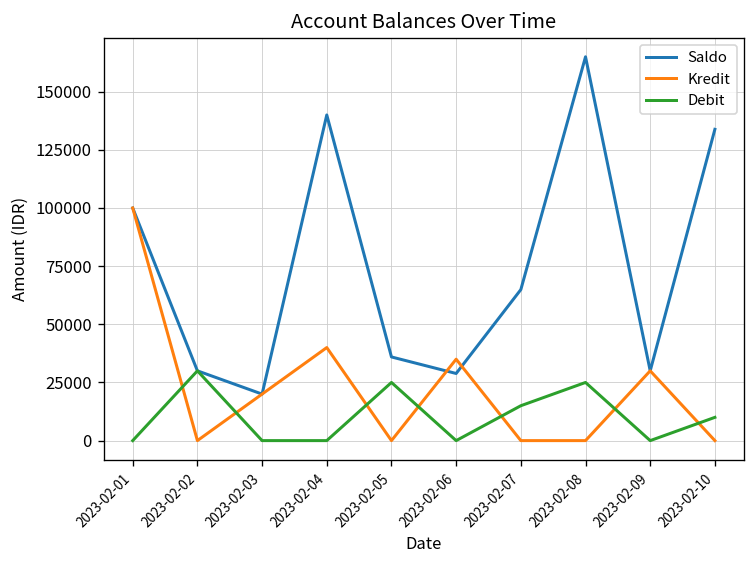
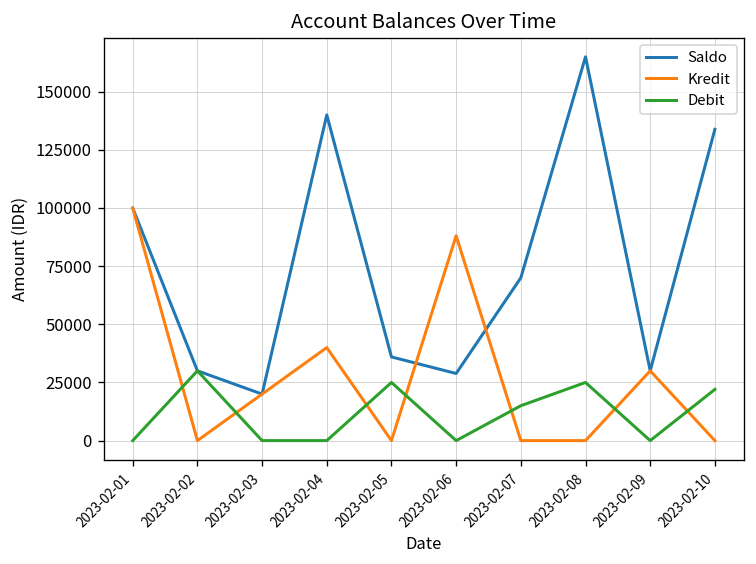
  {
    "Saldo": {
      "2023-02-04": 140000,
      "2023-02-05": 36000,
      "2023-02-06": 29000,
-     "2023-02-07": 65000,
+     "2023-02-07": 70000,
      "2023-02-08": 165000,
      "2023-02-10": 134000
    },
    "Kredit": {
      "2023-02-02": 0,
      "2023-02-04": 40000,
      "2023-02-05": 0,
-     "2023-02-06": 35000,
+     "2023-02-06": 88000,
      "2023-02-07": 0,
      "2023-02-08": 0,
      "2023-02-10": 0
    },
    "Debit": {
      "2023-02-01": 0,
      "2023-02-03": 0,
      "2023-02-04": 0,
      "2023-02-05": 25000,
      "2023-02-06": 0,
      "2023-02-07": 15000,
      "2023-02-08": 25000,
      "2023-02-09": 0,
-     "2023-02-10": 10000
+     "2023-02-10": 22000
    }
  }
